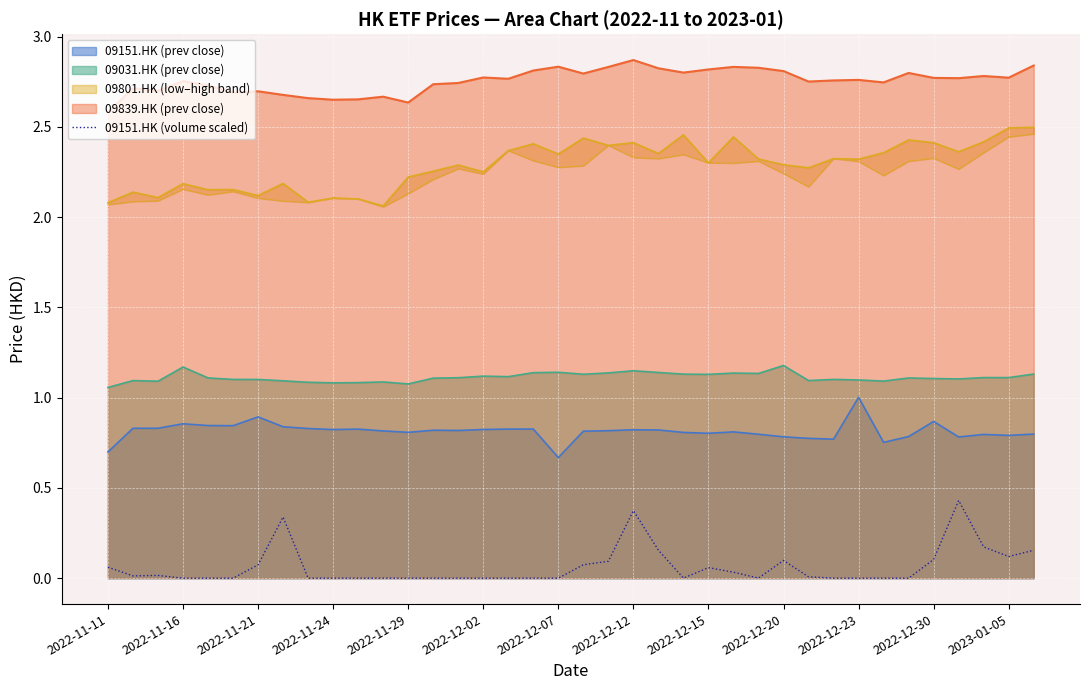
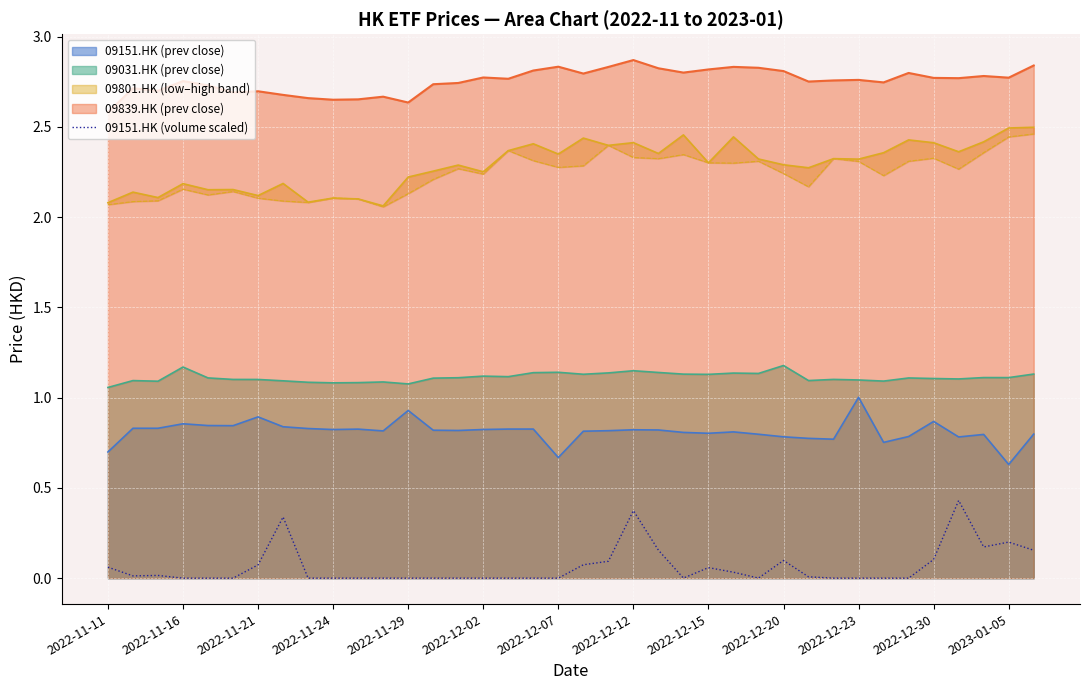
  {
    "09151.HK (prev close)": {
      "2022-11-11": 0.70,
      "2022-11-16": 0.86,
      "2022-11-21": 0.89,
      "2022-11-24": 0.82,
-     "2022-11-29": 0.81,
+     "2022-11-29": 0.93,
      "2022-12-02": 0.82,
      "2022-12-07": 0.67,
      "2022-12-12": 0.82,
      "2022-12-15": 0.80,
      "2022-12-20": 0.78,
      "2022-12-23": 1.00,
      "2022-12-30": 0.87,
-     "2023-01-05": 0.79
+     "2023-01-05": 0.63
    },
    "09031.HK (prev close)": {
      "2022-11-11": 1.06,
      "2022-11-16": 1.17,
      "2022-11-21": 1.10,
      "2022-11-24": 1.08,
      "2022-11-29": 1.08,
      "2022-12-02": 1.12,
      "2022-12-07": 1.14,
      "2022-12-12": 1.15,
      "2022-12-15": 1.13,
      "2022-12-20": 1.18,
      "2022-12-23": 1.10,
      "2022-12-30": 1.11,
      "2023-01-05": 1.11
    },
    "09151.HK (volume scaled)": {
      "2022-11-11": 0.06,
      "2022-11-16": 0.00,
      "2022-11-21": 0.07,
      "2022-11-24": 0.00,
      "2022-11-29": 0.00,
      "2022-12-02": 0.00,
      "2022-12-07": 0.00,
      "2022-12-12": 0.37,
      "2022-12-15": 0.06,
      "2022-12-20": 0.10,
      "2022-12-23": 0.00,
      "2022-12-30": 0.10,
-     "2023-01-05": 0.12
+     "2023-01-05": 0.20
    }
  }
